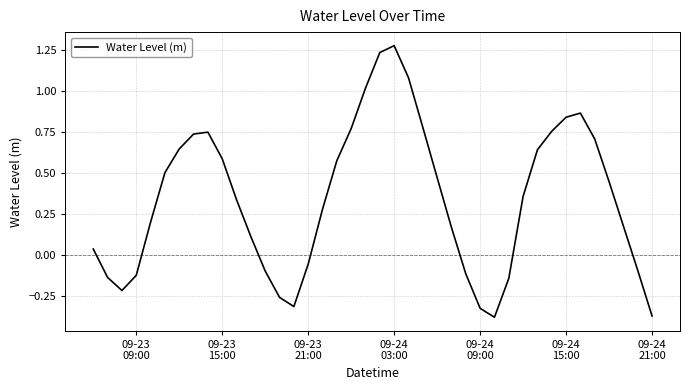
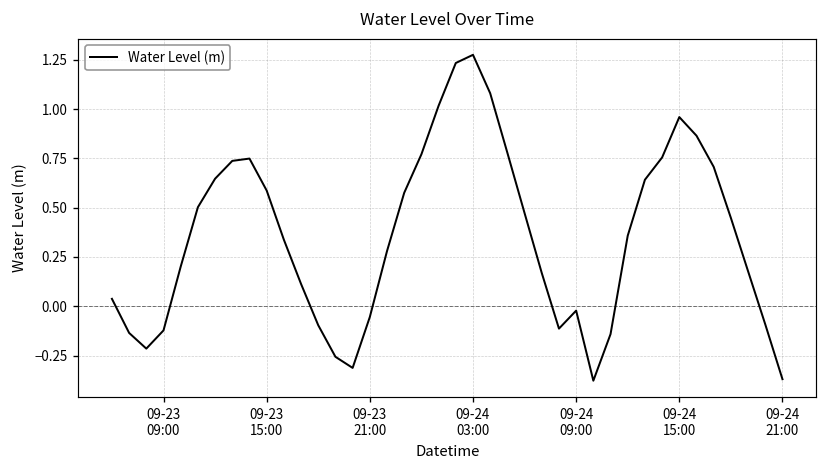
  {
    "09-23 09:00": -0.12,
    "09-23 15:00": 0.59,
    "09-23 21:00": -0.05,
    "09-24 03:00": 1.28,
-   "09-24 09:00": -0.32,
-   "09-24 15:00": 0.84,
+   "09-24 09:00": -0.02,
+   "09-24 15:00": 0.96,
    "09-24 21:00": -0.37
  }
